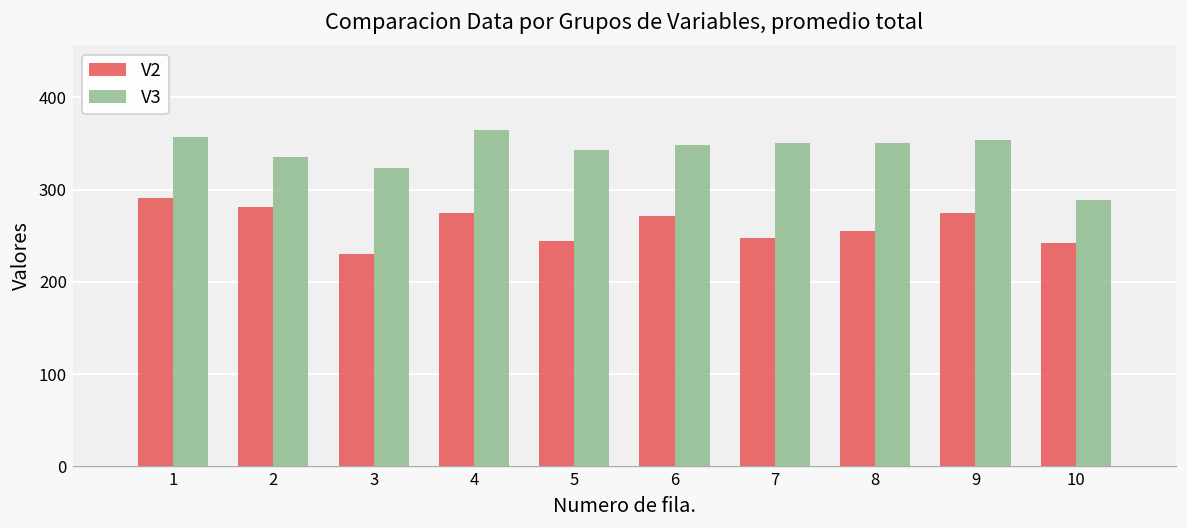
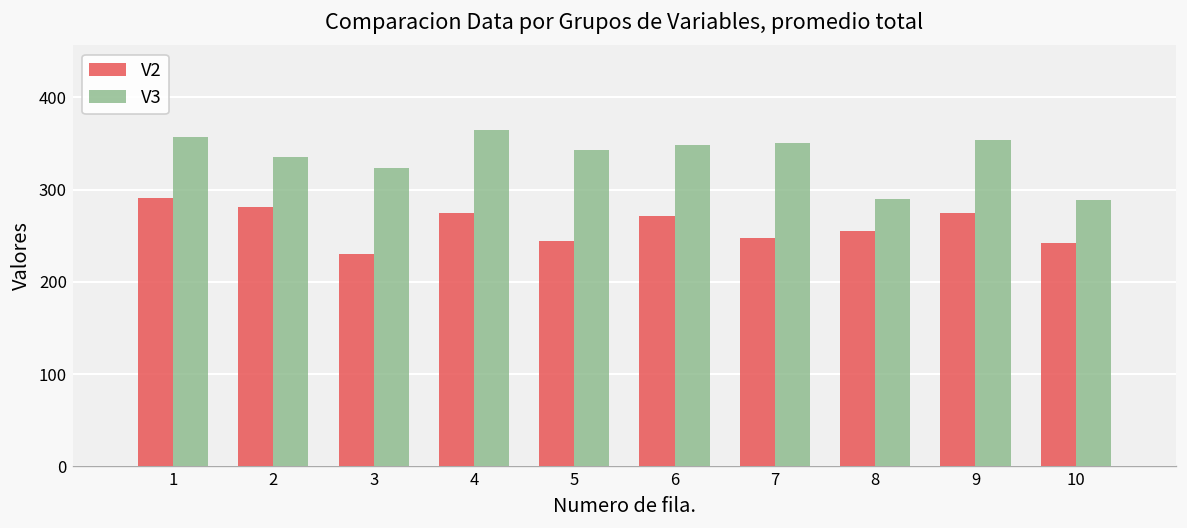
  {
    "V2": {
      "1": 290,
      "2": 280,
      "3": 230,
      "4": 280,
      "5": 240,
      "6": 270,
      "7": 250,
      "8": 260,
      "9": 280,
      "10": 240
    },
    "V3": {
      "1": 360,
      "2": 340,
      "3": 320,
      "4": 370,
      "5": 340,
      "6": 350,
      "7": 350,
-     "8": 350,
+     "8": 290,
      "9": 350,
      "10": 290
    }
  }
